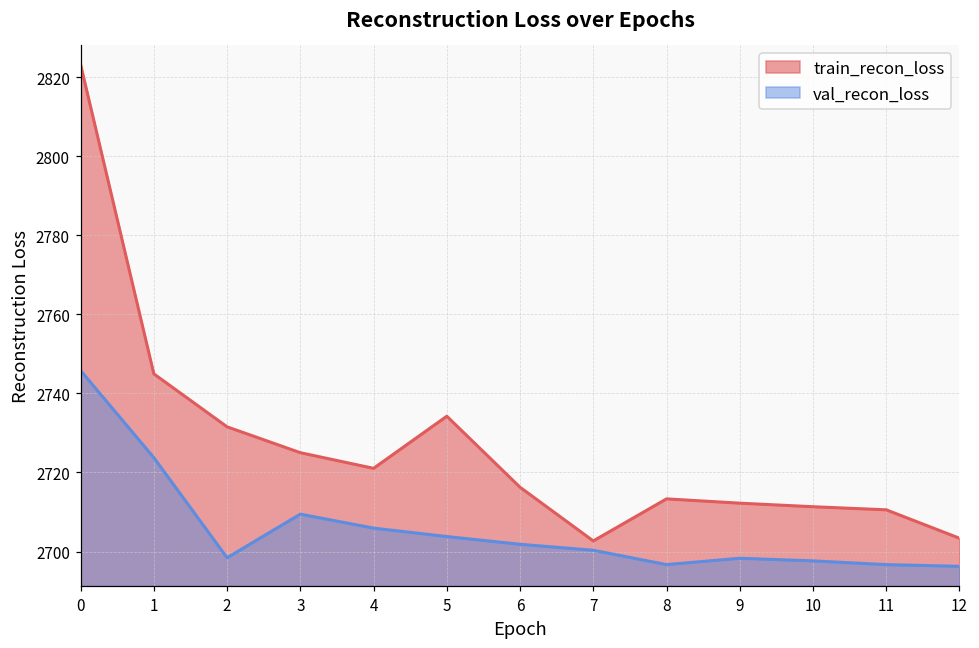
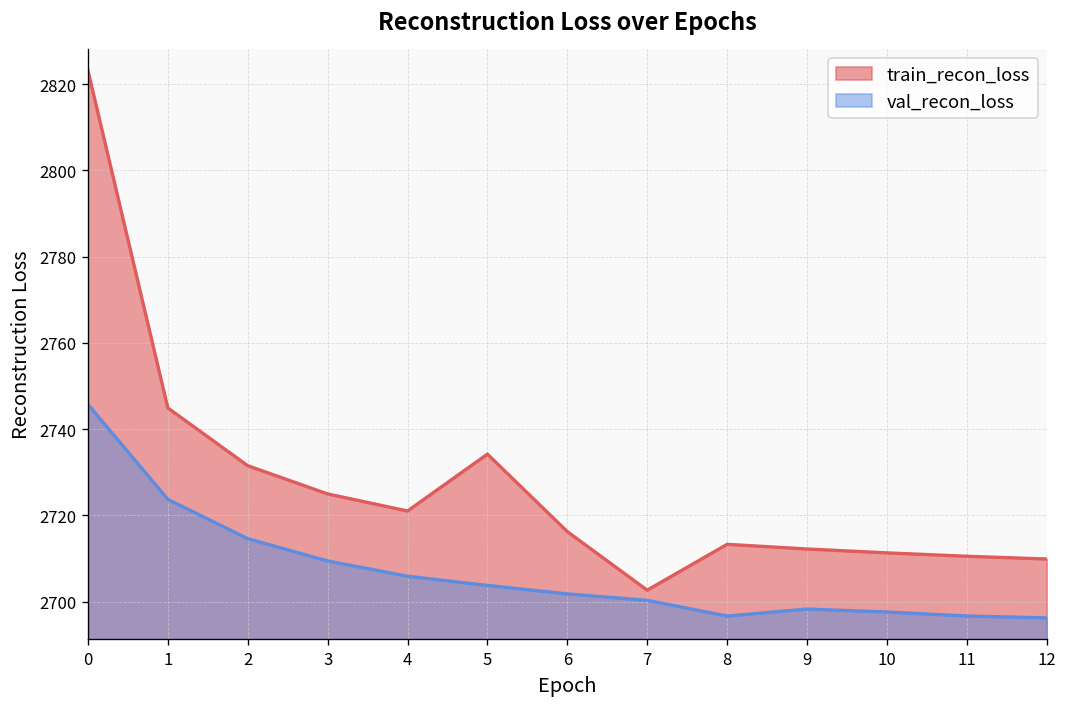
  {
    "train_recon_loss": {
      "0": 2823,
      "1": 2745,
      "2": 2732,
      "3": 2725,
      "4": 2721,
      "5": 2734,
      "6": 2716,
      "7": 2703,
      "8": 2713,
      "9": 2712,
      "10": 2711,
      "11": 2711,
-     "12": 2703
+     "12": 2710
    },
    "val_recon_loss": {
      "0": 2746,
      "1": 2724,
-     "2": 2698,
+     "2": 2715,
      "3": 2709,
      "4": 2706,
      "5": 2704,
      "6": 2702,
      "7": 2700,
      "8": 2697,
      "9": 2698,
      "10": 2698,
      "11": 2697,
      "12": 2696
    }
  }
